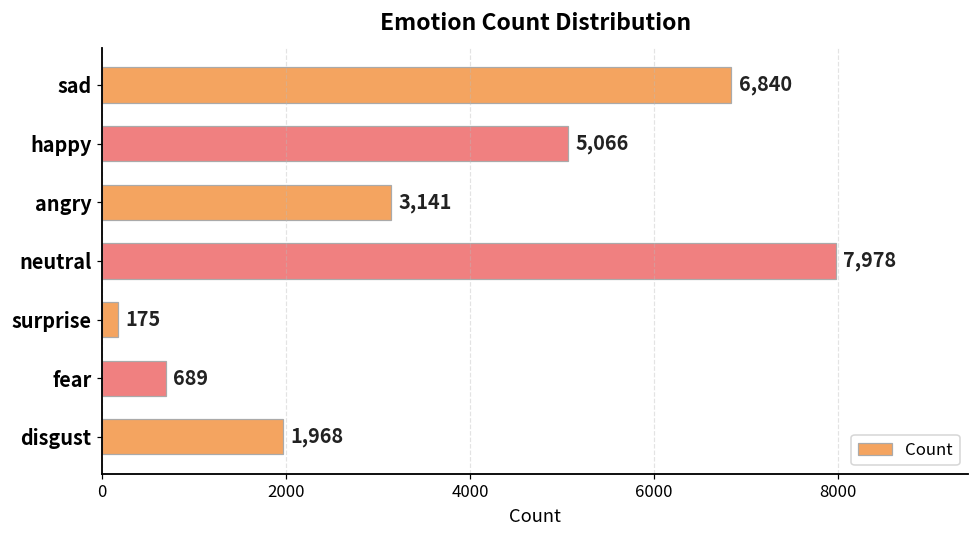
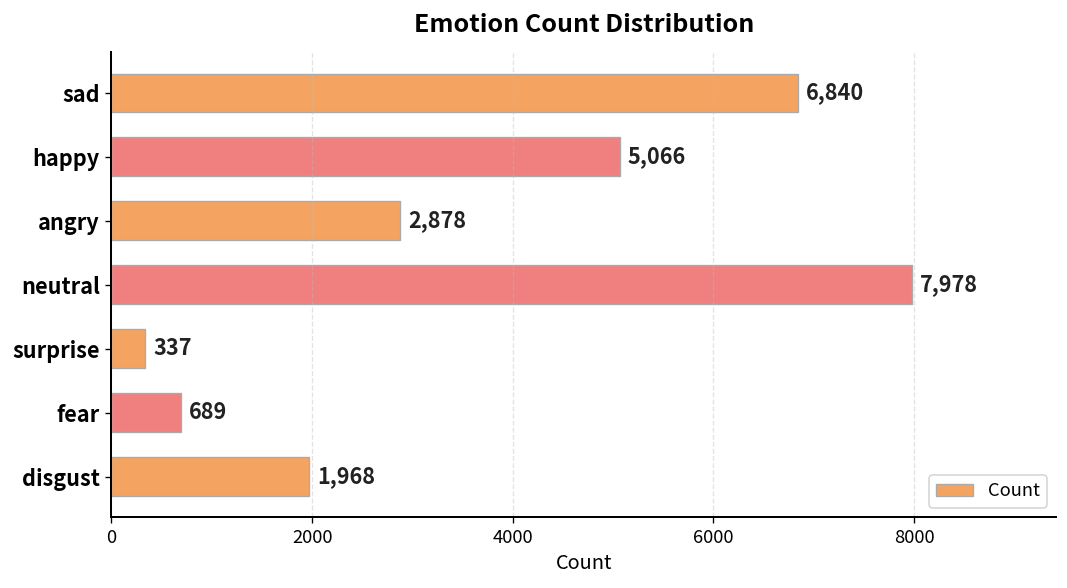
  {
    "sad": "6,840",
    "happy": "5,066",
-   "angry": "3,141",
+   "angry": "2,878",
    "neutral": "7,978",
-   "surprise": "175",
+   "surprise": "337",
    "fear": "689",
    "disgust": "1,968"
  }
